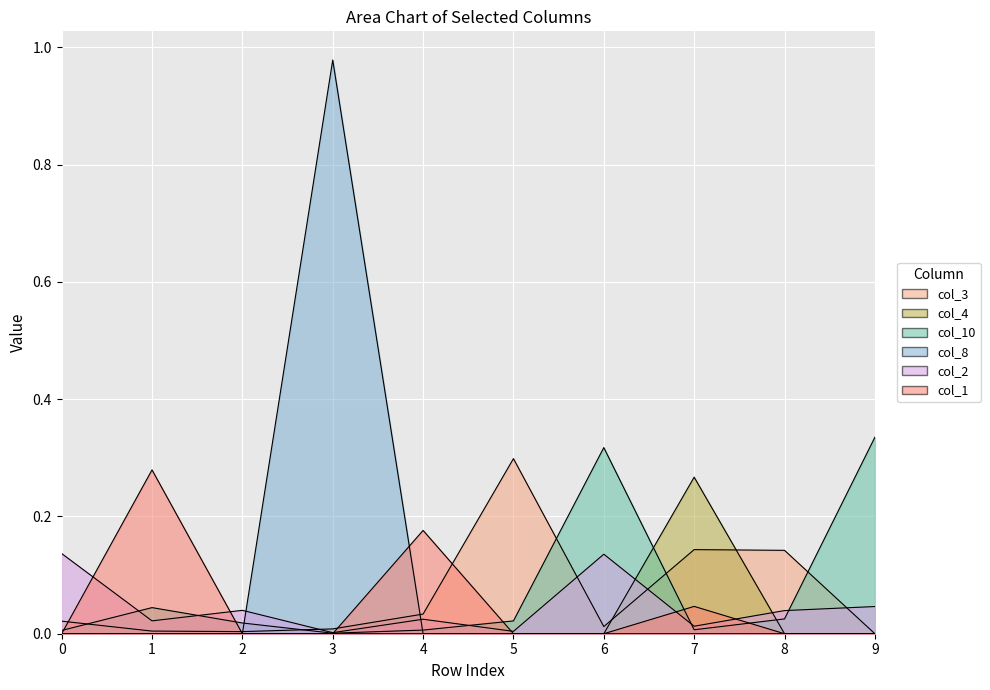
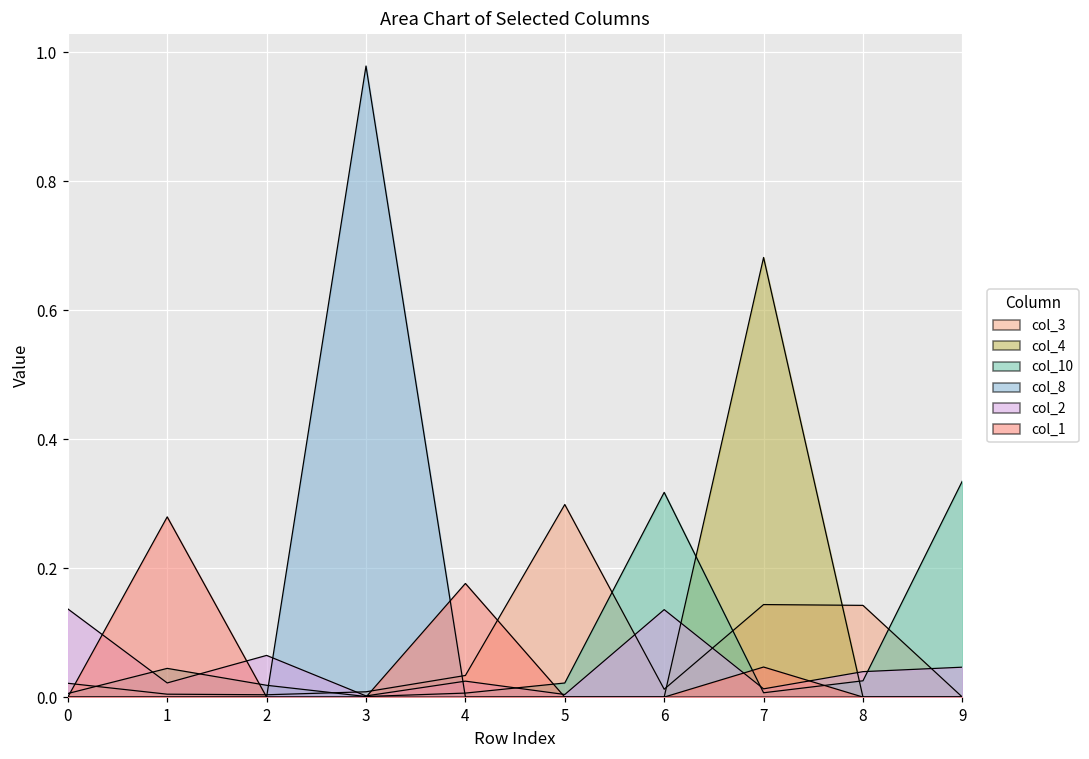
  {
    "col_4": {
-     "7": 0.27
+     "7": 0.68
    },
    "col_2": {
      "0": 0.14,
      "1": 0.02,
-     "2": 0.04,
+     "2": 0.06,
      "4": 0.02,
      "6": 0.14,
      "7": 0.01,
      "8": 0.04,
      "9": 0.05
    }
  }
